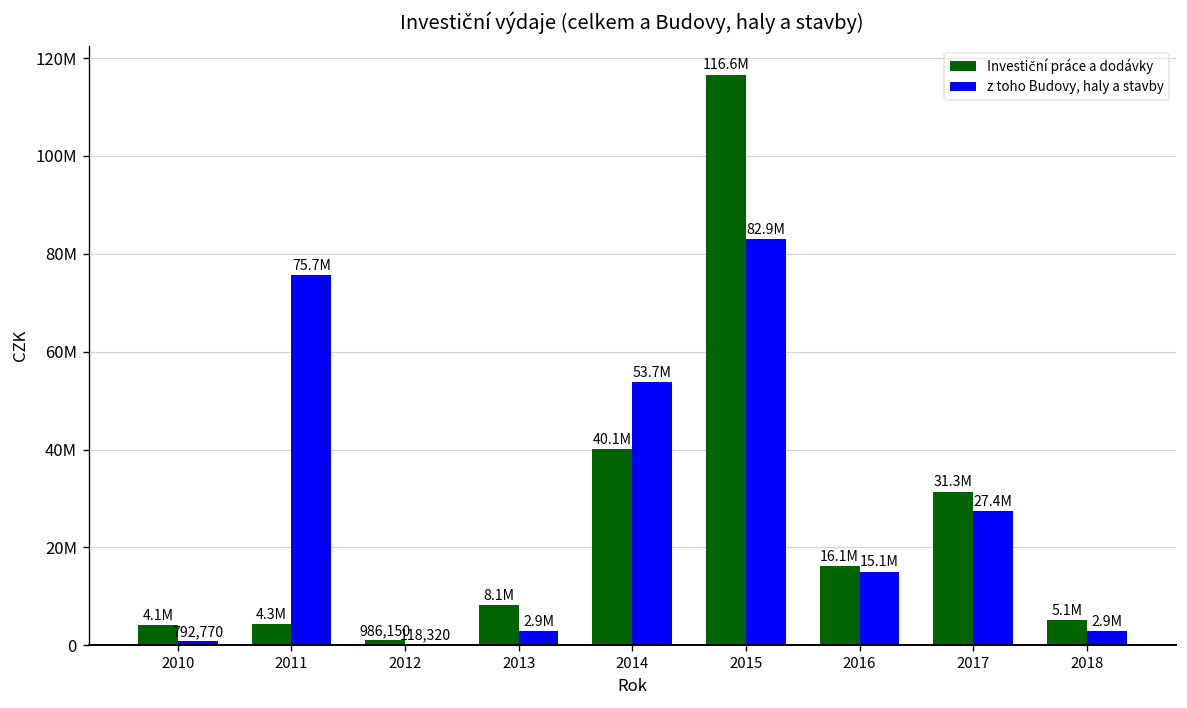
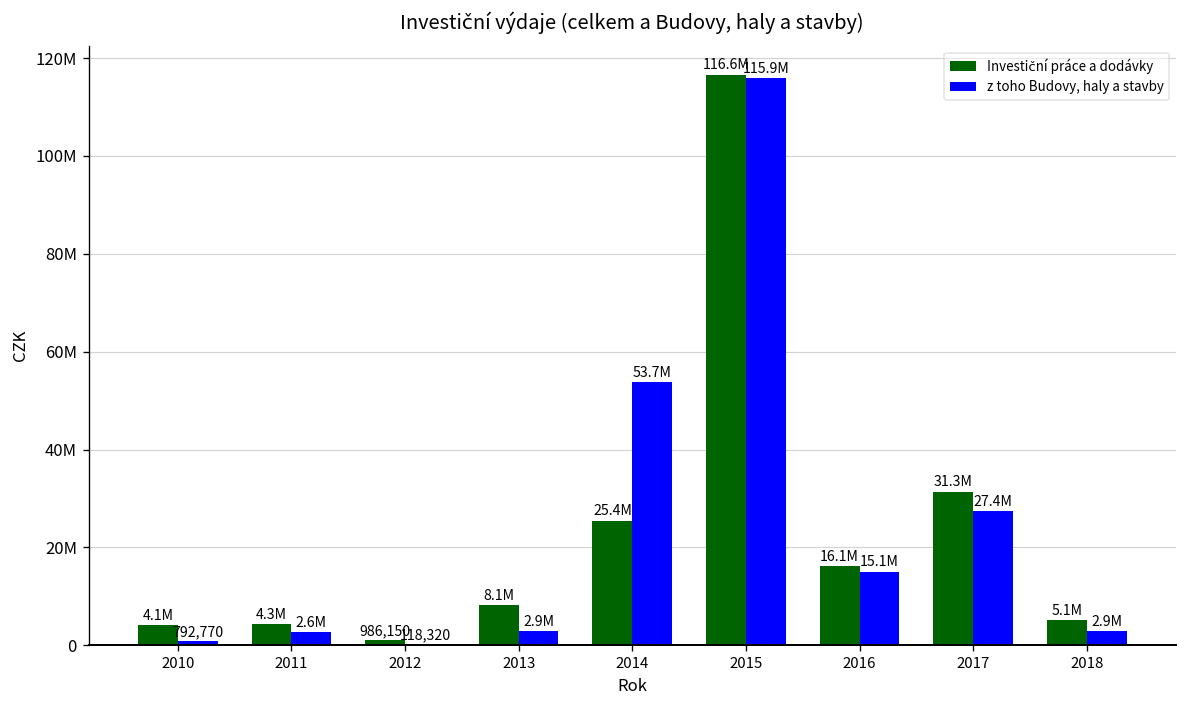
  {
    "Investiční práce a dodávky": {
      "2010": "4.1M",
      "2011": "4.3M",
      "2013": "8.1M",
-     "2014": "40.1M",
+     "2014": "25.4M",
      "2015": "116.6M",
      "2016": "16.1M",
      "2017": "31.3M",
      "2018": "5.1M"
    },
    "z toho Budovy, haly a stavby": {
      "2010": "792,770",
-     "2011": "75.7M",
+     "2011": "2.6M",
      "2013": "2.9M",
      "2014": "53.7M",
-     "2015": "82.9M",
+     "2015": "115.9M",
      "2016": "15.1M",
      "2017": "27.4M",
      "2018": "2.9M"
    }
  }
